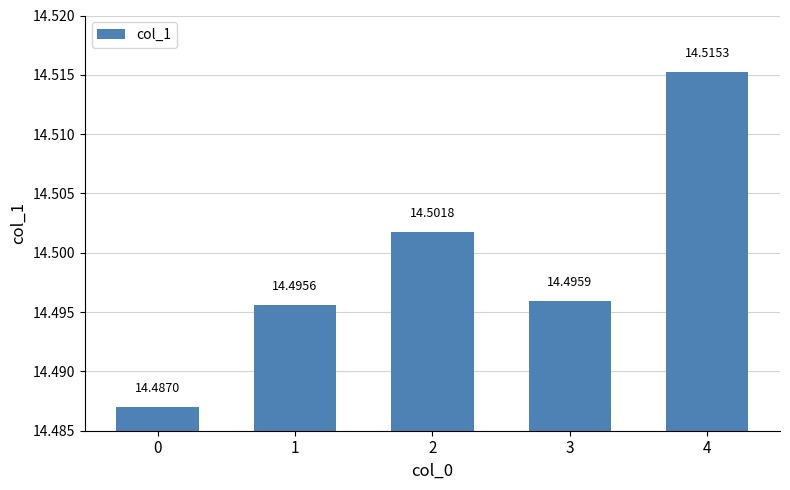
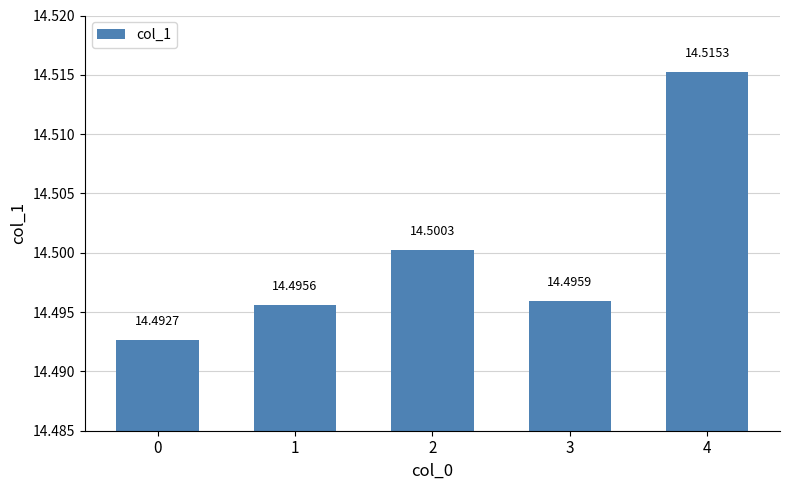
  {
-   "0": 14.4870,
+   "0": 14.4927,
    "1": 14.4956,
-   "2": 14.5018,
+   "2": 14.5003,
    "3": 14.4959,
    "4": 14.5153
  }
